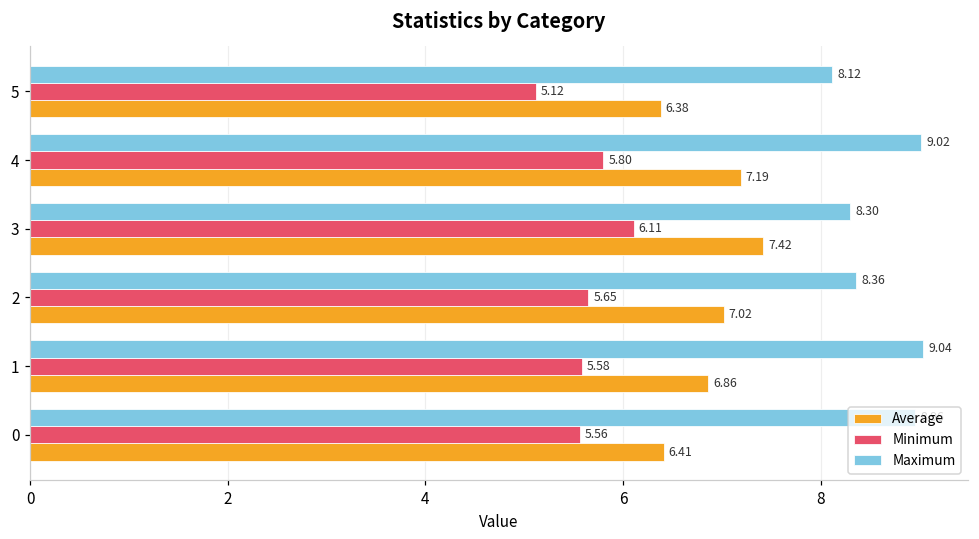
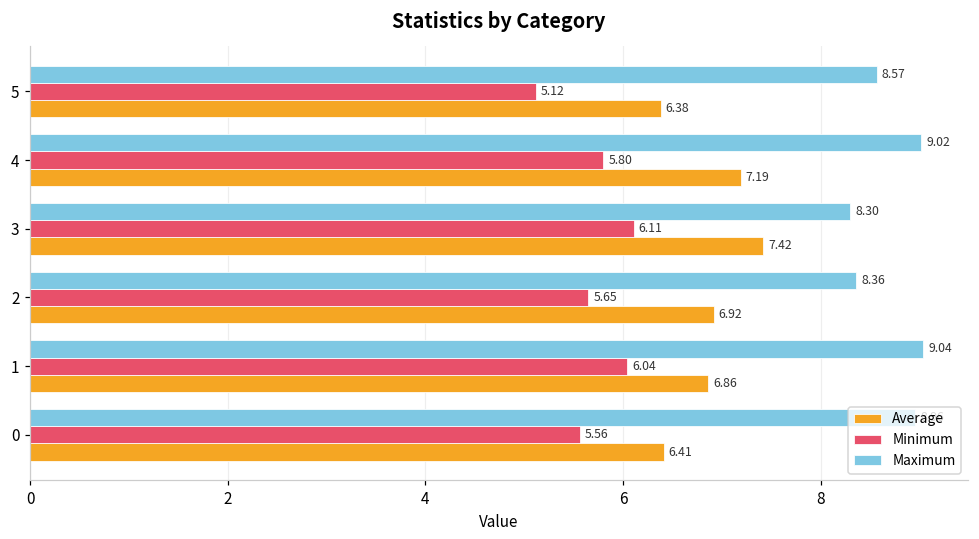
  {
    "Average": {
      "5": 6.38,
      "4": 7.19,
      "3": 7.42,
-     "2": 7.02,
+     "2": 6.92,
      "1": 6.86,
      "0": 6.41
    },
    "Minimum": {
      "5": 5.12,
      "4": 5.80,
      "3": 6.11,
      "2": 5.65,
-     "1": 5.58,
+     "1": 6.04,
      "0": 5.56
    },
    "Maximum": {
-     "5": 8.12,
+     "5": 8.57,
      "4": 9.02,
      "3": 8.30,
      "2": 8.36,
      "1": 9.04
    }
  }
